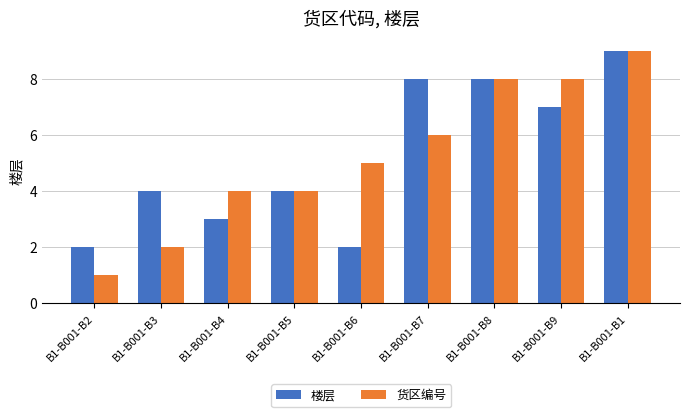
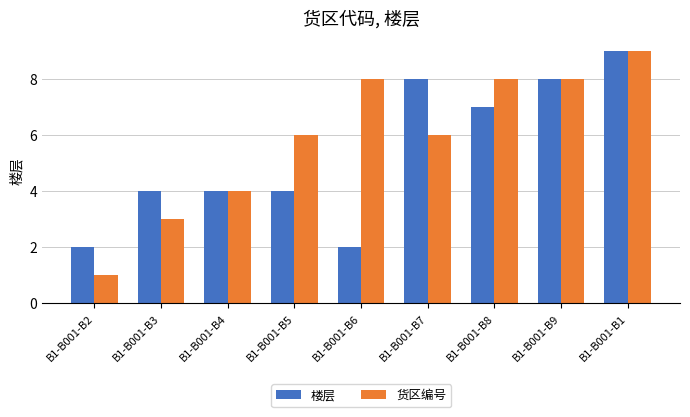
  {
    "楼层": {
      "B1-B001-B2": 2,
      "B1-B001-B3": 4,
-     "B1-B001-B4": 3,
+     "B1-B001-B4": 4,
      "B1-B001-B5": 4,
      "B1-B001-B6": 2,
      "B1-B001-B7": 8,
-     "B1-B001-B8": 8,
-     "B1-B001-B9": 7,
+     "B1-B001-B8": 7,
+     "B1-B001-B9": 8,
      "B1-B001-B1": 9
    },
    "货区编号": {
      "B1-B001-B2": 1,
-     "B1-B001-B3": 2,
+     "B1-B001-B3": 3,
      "B1-B001-B4": 4,
-     "B1-B001-B5": 4,
-     "B1-B001-B6": 5,
+     "B1-B001-B5": 6,
+     "B1-B001-B6": 8,
      "B1-B001-B7": 6,
      "B1-B001-B8": 8,
      "B1-B001-B9": 8,
      "B1-B001-B1": 9
    }
  }
